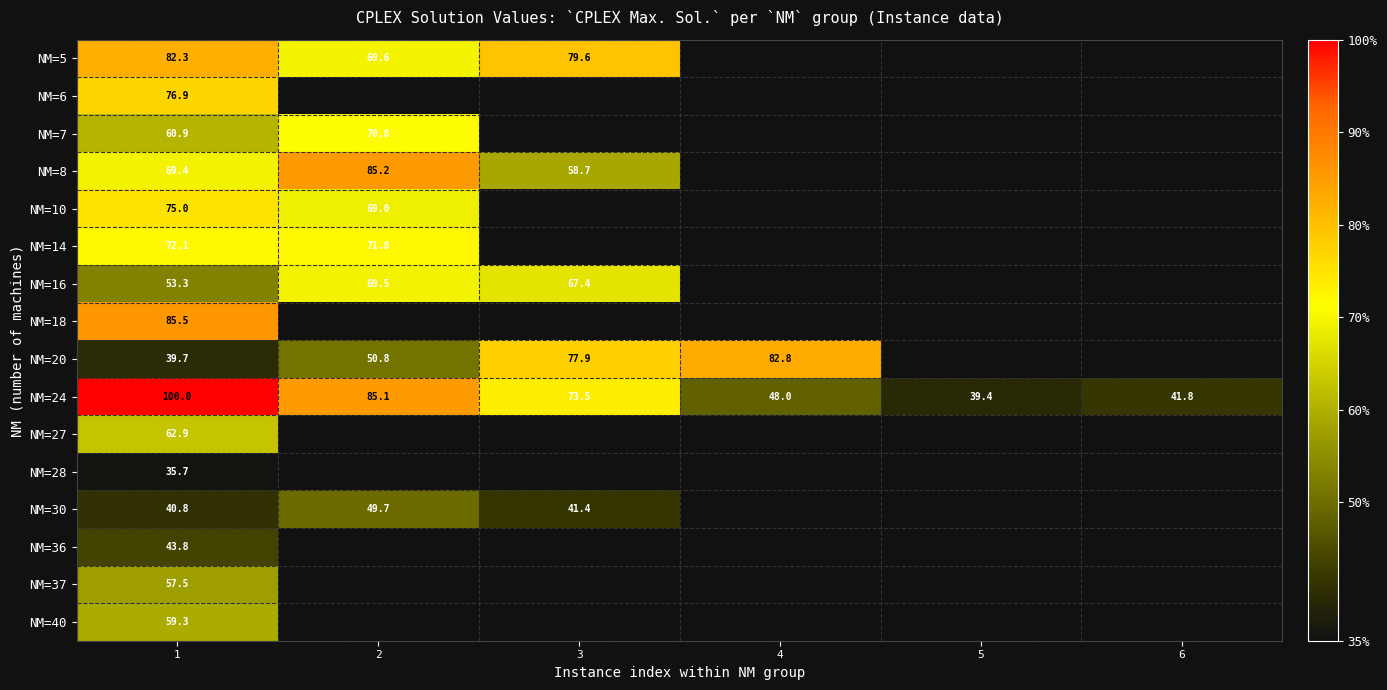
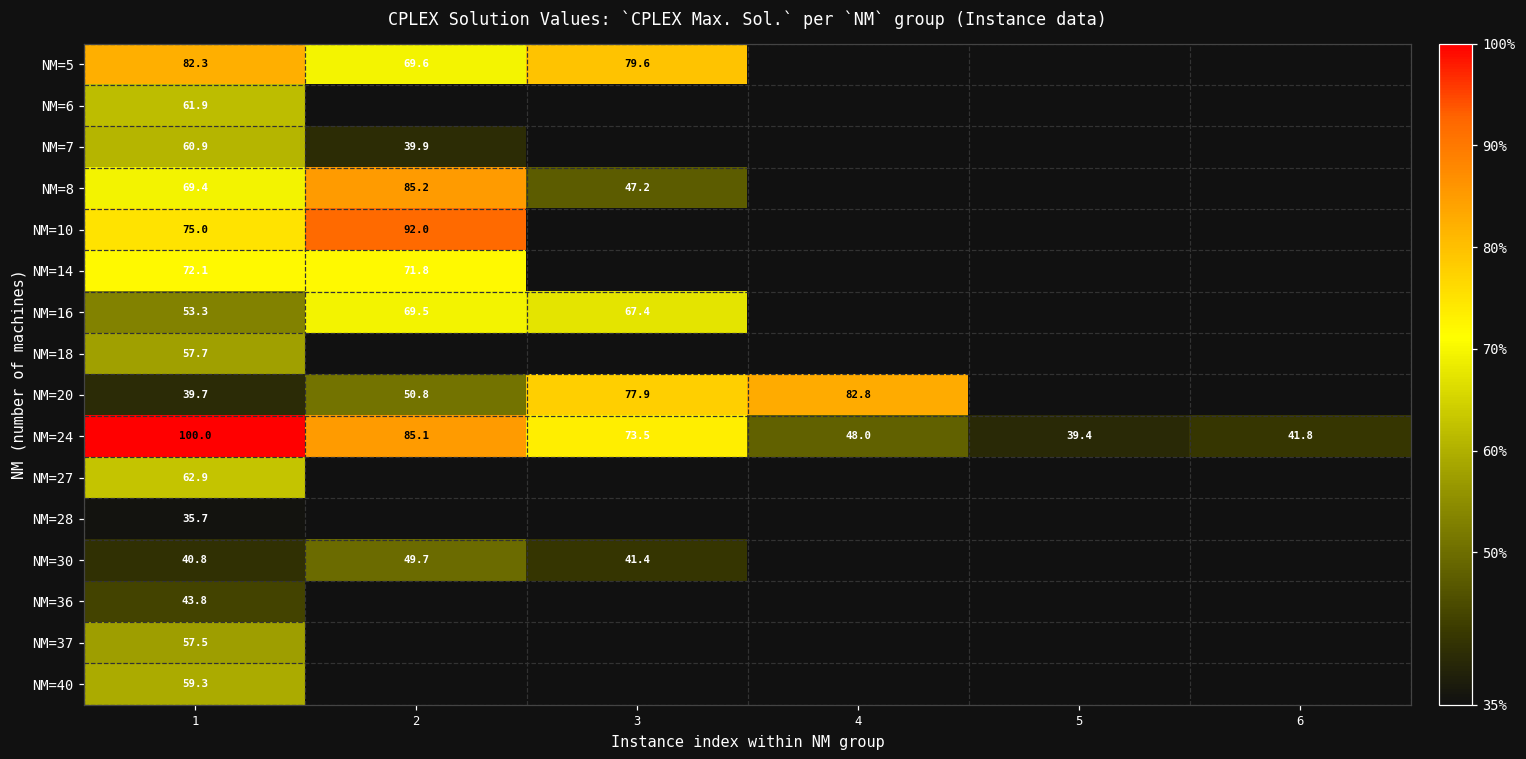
  {
    "NM=5": {
      "1": 82.3,
      "2": 69.6,
      "3": 79.6
    },
    "NM=6": {
-     "1": 76.9
+     "1": 61.9
    },
    "NM=7": {
      "1": 60.9,
-     "2": 70.8
+     "2": 39.9
    },
    "NM=8": {
      "1": 69.4,
      "2": 85.2,
-     "3": 58.7
+     "3": 47.2
    },
    "NM=10": {
      "1": 75.0,
-     "2": 69.0
+     "2": 92.0
    },
    "NM=14": {
      "1": 72.1,
      "2": 71.8
    },
    "NM=16": {
      "1": 53.3,
      "2": 69.5,
      "3": 67.4
    },
    "NM=18": {
-     "1": 85.5
+     "1": 57.7
    },
    "NM=20": {
      "1": 39.7,
      "2": 50.8,
      "3": 77.9,
      "4": 82.8
    },
    "NM=24": {
      "1": 100.0,
      "2": 85.1,
      "3": 73.5,
      "4": 48.0,
      "5": 39.4,
      "6": 41.8
    },
    "NM=27": {
      "1": 62.9
    },
    "NM=28": {
      "1": 35.7
    },
    "NM=30": {
      "1": 40.8,
      "2": 49.7,
      "3": 41.4
    },
    "NM=36": {
      "1": 43.8
    },
    "NM=37": {
      "1": 57.5
    },
    "NM=40": {
      "1": 59.3
    }
  }
